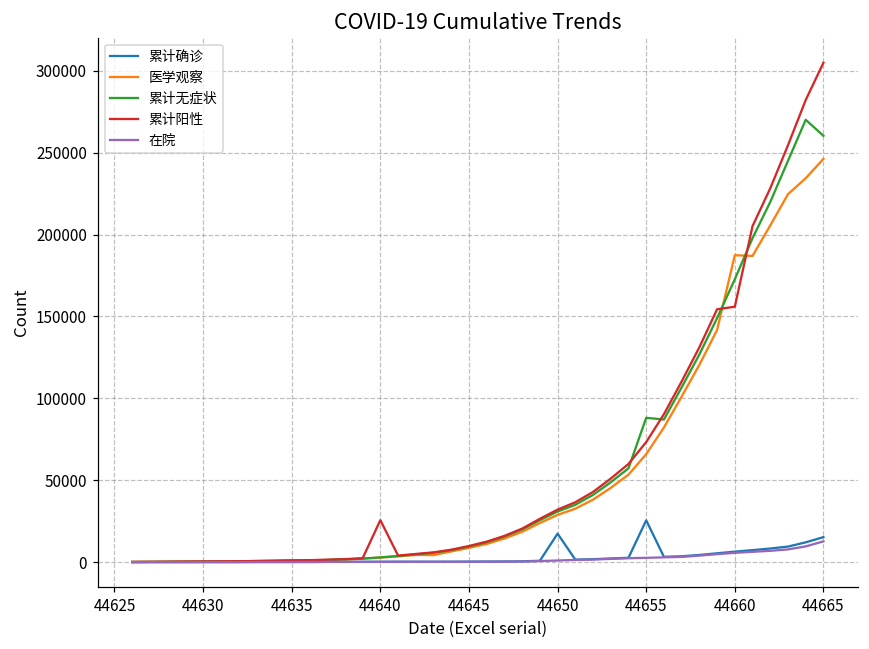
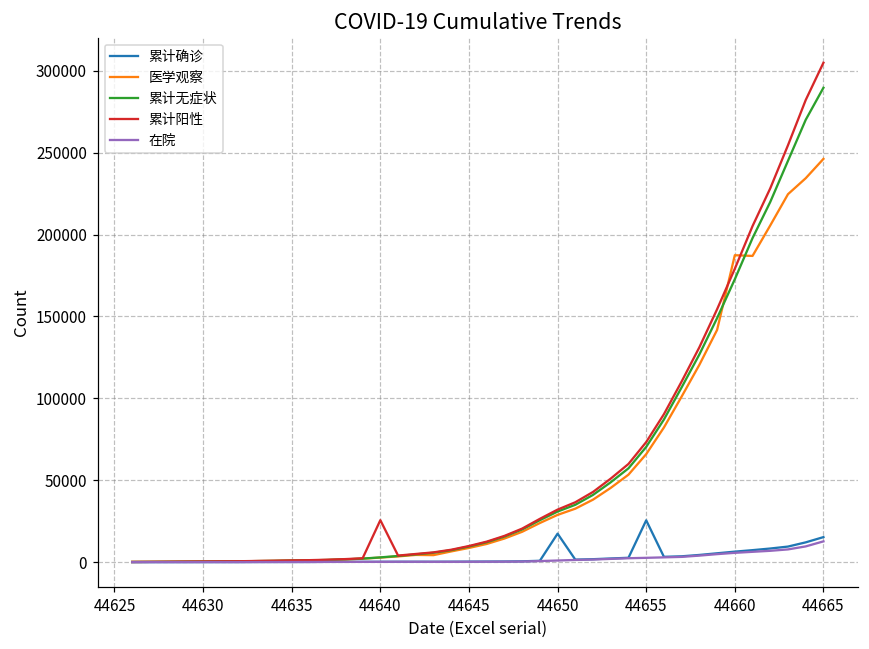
  {
    "累计确诊": {
      "44650": 17000,
      "44655": 26000,
      "44665": 15000
    },
    "医学观察": {
      "44650": 29000,
      "44655": 66000,
      "44660": 187000,
      "44665": 246000
    },
    "累计无症状": {
-     "44655": 88000,
+     "44655": 70000,
      "44660": 173000,
-     "44665": 260000
+     "44665": 290000
    },
    "累计阳性": {
      "44640": 26000,
      "44655": 73000,
-     "44660": 156000,
+     "44660": 179000,
      "44665": 305000
    },
    "在院": {
      "44650": 1000,
      "44655": 3000,
      "44665": 13000
    }
  }
